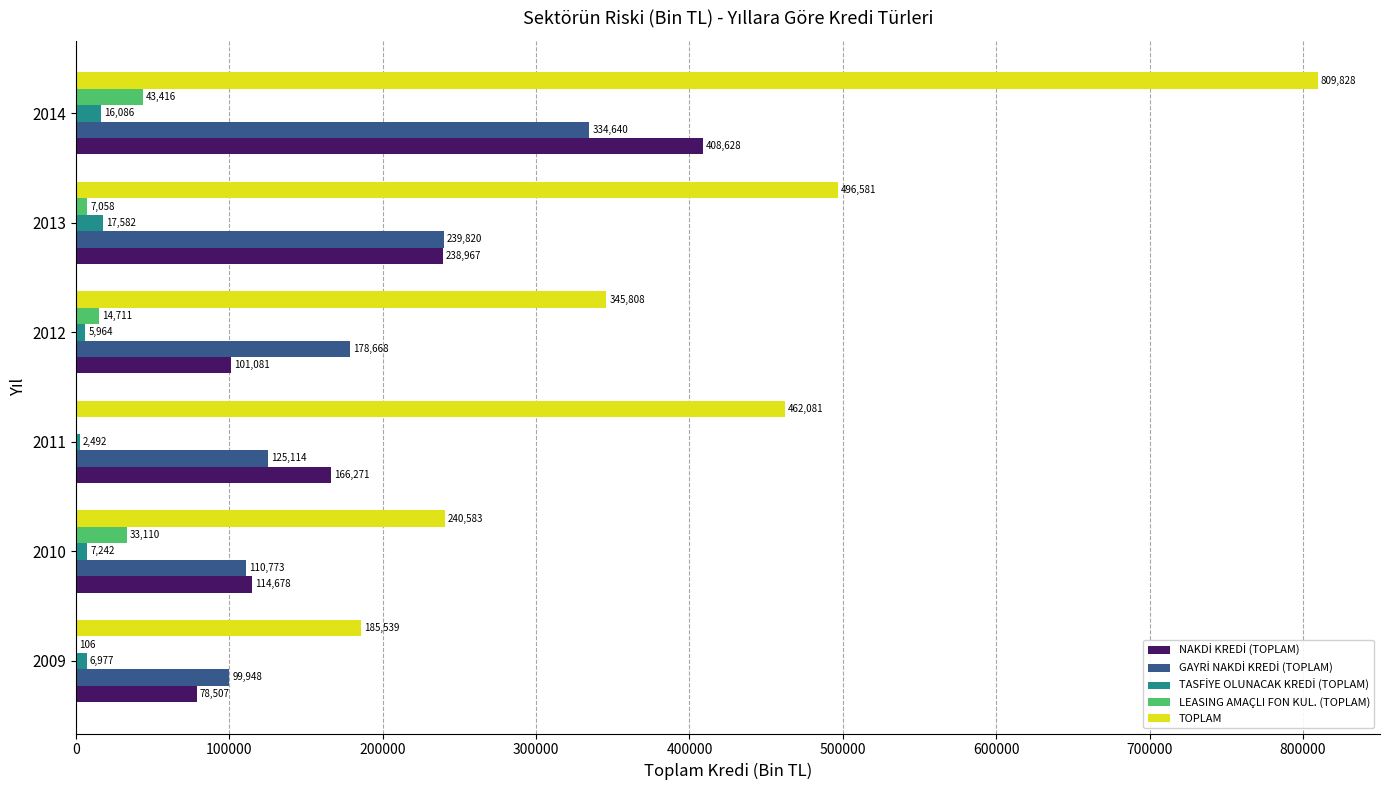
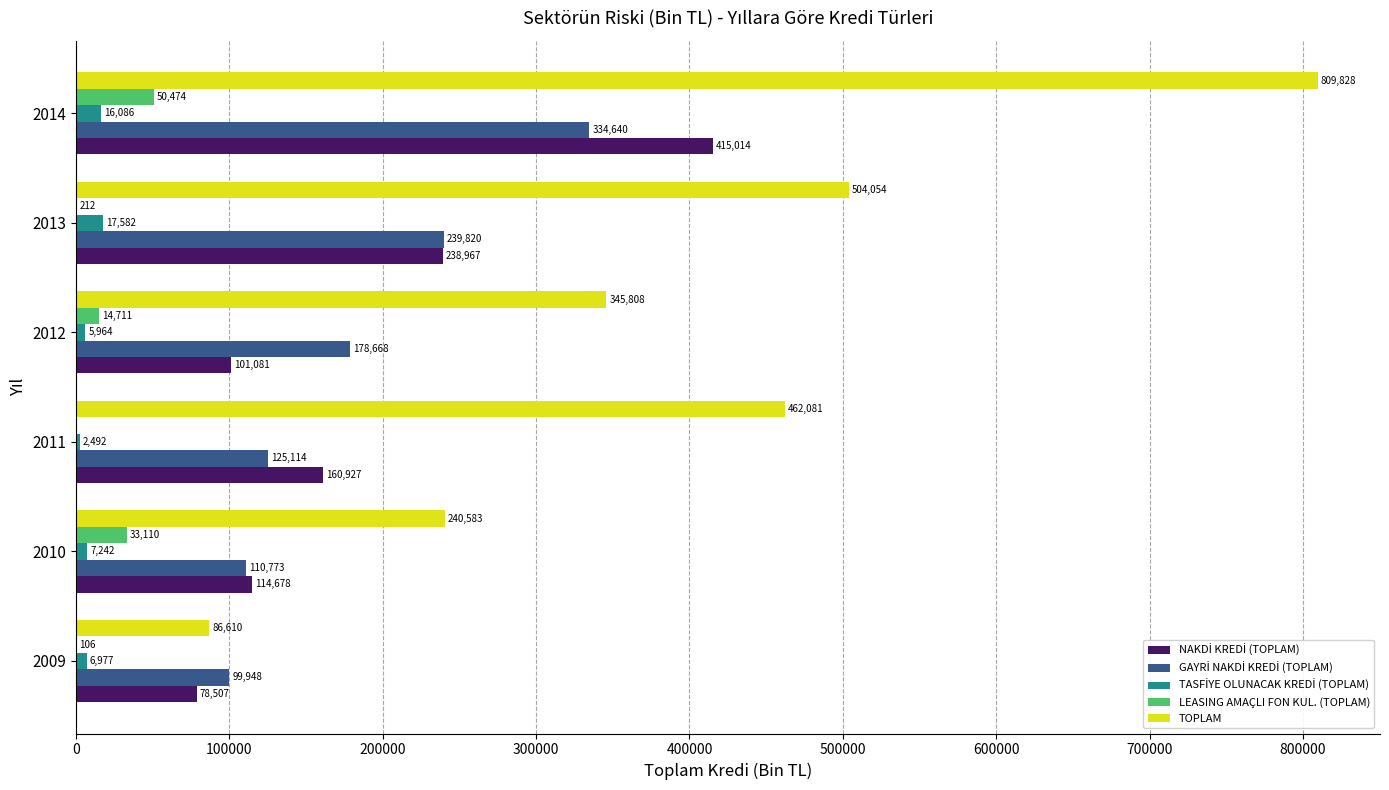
  {
    "NAKDİ KREDİ (TOPLAM)": {
-     "2014": "408,628",
+     "2014": "415,014",
      "2013": "238,967",
      "2012": "101,081",
-     "2011": "166,271",
+     "2011": "160,927",
      "2010": "114,678",
      "2009": "78,507"
    },
    "LEASING AMAÇLI FON KUL. (TOPLAM)": {
-     "2014": "43,416",
-     "2013": "7,058",
+     "2014": "50,474",
+     "2013": "212",
      "2012": "14,711",
      "2010": "33,110",
      "2009": "106"
    },
    "TOPLAM": {
      "2014": "809,828",
-     "2013": "496,581",
+     "2013": "504,054",
      "2012": "345,808",
      "2011": "462,081",
      "2010": "240,583",
-     "2009": "185,539"
+     "2009": "86,610"
    }
  }
